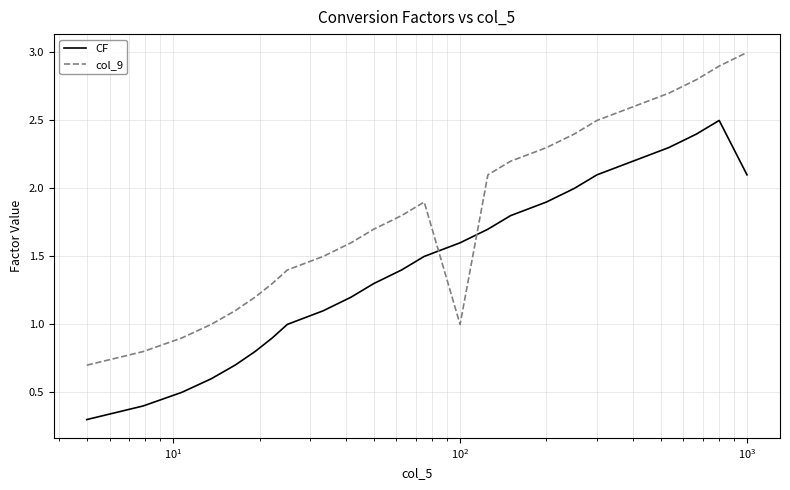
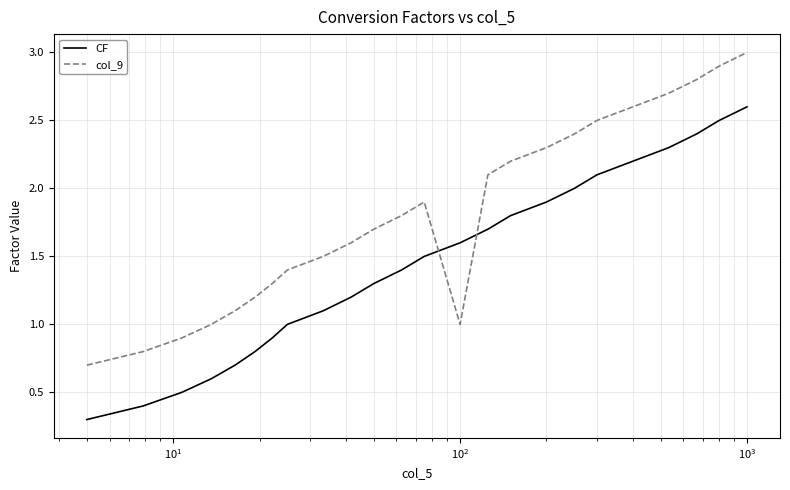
  {
    "CF": {
      "10^2": 1.6,
-     "10^3": 2.1
+     "10^3": 2.6
    },
    "col_9": {
      "10^2": 1.0,
      "10^3": 3.0
    }
  }
